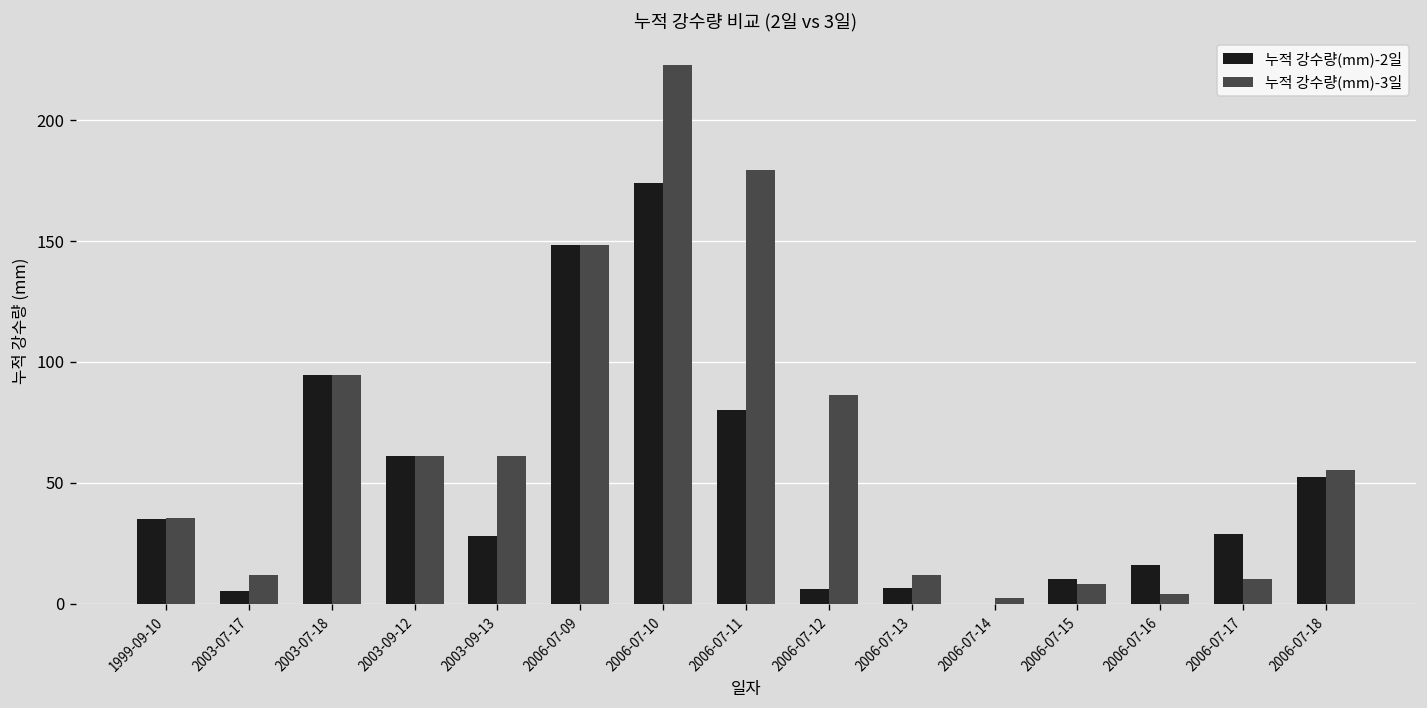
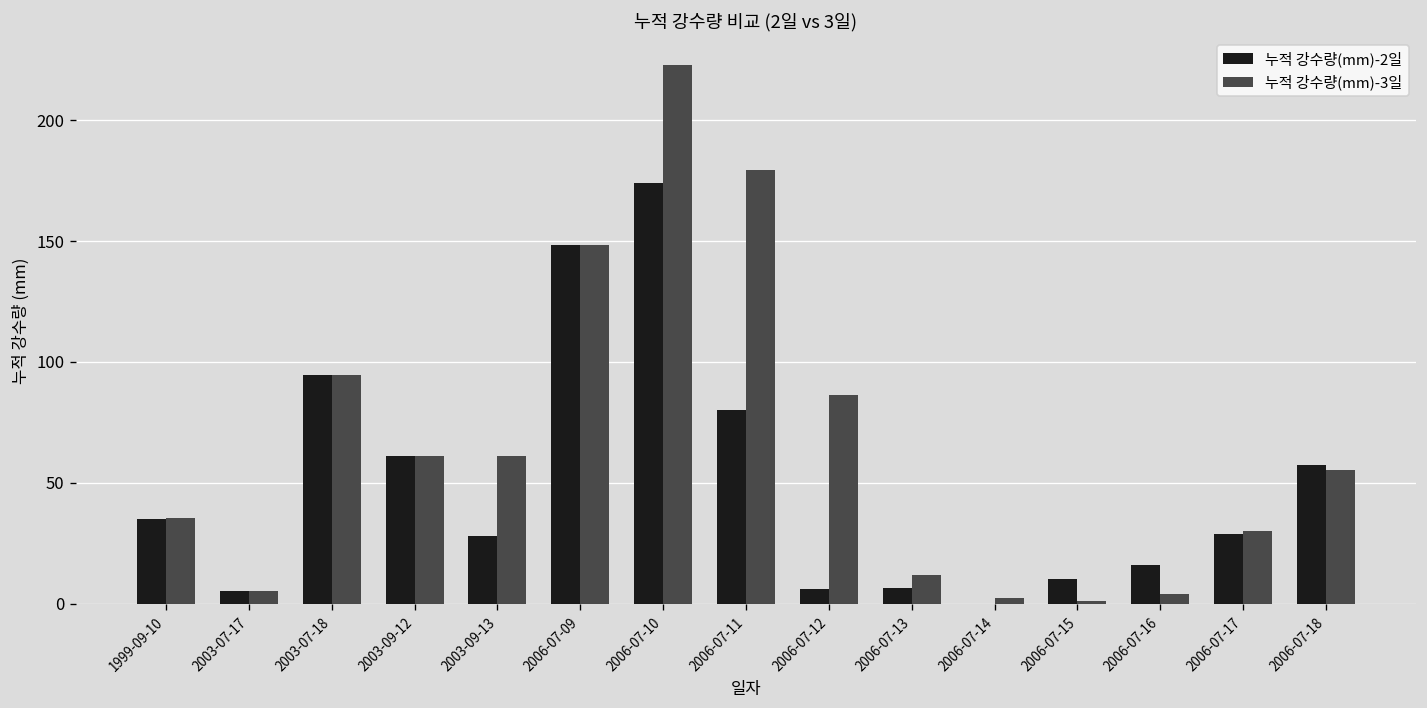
  {
    "누적 강수량(mm)-2일": {
      "1999-09-10": 35,
      "2003-07-17": 6,
      "2003-07-18": 95,
      "2003-09-12": 61,
      "2003-09-13": 28,
      "2006-07-09": 149,
      "2006-07-10": 174,
      "2006-07-11": 80,
      "2006-07-12": 6,
      "2006-07-13": 7,
      "2006-07-14": 0,
      "2006-07-15": 10,
      "2006-07-16": 16,
      "2006-07-17": 29,
-     "2006-07-18": 53
+     "2006-07-18": 58
    },
    "누적 강수량(mm)-3일": {
      "1999-09-10": 36,
-     "2003-07-17": 12,
+     "2003-07-17": 6,
      "2003-07-18": 95,
      "2003-09-12": 61,
      "2003-09-13": 61,
      "2006-07-09": 149,
      "2006-07-10": 223,
      "2006-07-11": 180,
      "2006-07-12": 87,
      "2006-07-13": 12,
      "2006-07-14": 2,
-     "2006-07-15": 8,
+     "2006-07-15": 1,
      "2006-07-16": 4,
-     "2006-07-17": 10,
+     "2006-07-17": 30,
      "2006-07-18": 56
    }
  }
